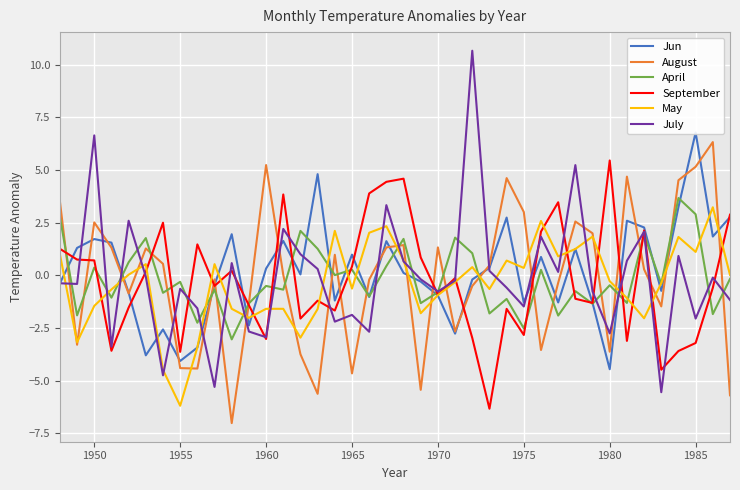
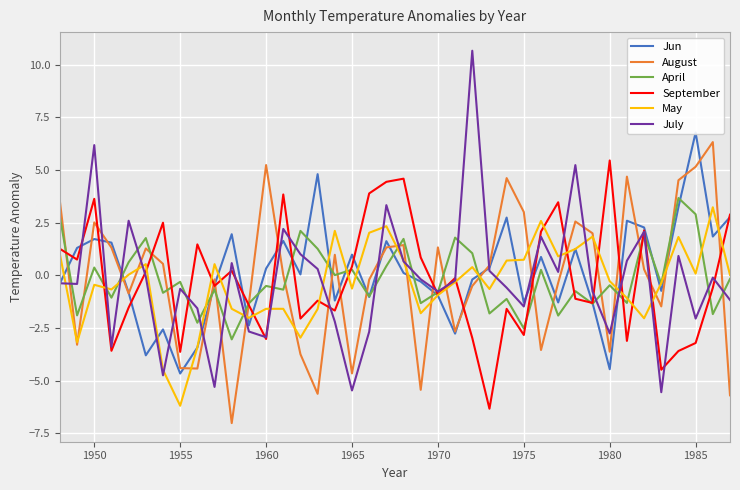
  {
    "Jun": {
      "1950": 1.7,
-     "1955": -4.1,
+     "1955": -4.7,
      "1960": 0.3,
      "1965": 1.0,
      "1975": -1.3,
      "1980": -4.5
    },
    "August": {
      "1950": 2.5,
      "1955": -4.4,
      "1960": 5.2,
      "1965": -4.6,
      "1970": 1.3,
      "1975": 3.0,
      "1980": -3.6,
      "1985": 5.2
    },
    "April": {
      "1950": 0.4,
      "1955": -0.3,
      "1960": -0.5,
      "1965": 0.3,
      "1975": -2.5,
      "1980": -0.5,
      "1985": 2.9
    },
    "September": {
-     "1950": 0.7,
+     "1950": 3.6,
      "1955": -3.6,
      "1965": 0.4,
      "1975": -2.8,
      "1980": 5.5,
      "1985": -3.2
    },
    "May": {
-     "1950": -1.4,
+     "1950": -0.4,
      "1955": -6.2,
      "1960": -1.6,
      "1965": -0.6,
-     "1975": 0.4,
+     "1975": 0.7,
      "1980": -0.3,
-     "1985": 1.1
+     "1985": 0.1
    },
    "July": {
-     "1950": 6.6,
+     "1950": 6.2,
      "1955": -0.6,
-     "1965": -1.9,
+     "1965": -5.5,
      "1975": -1.5,
      "1980": -2.8,
      "1985": -2.0
    }
  }
